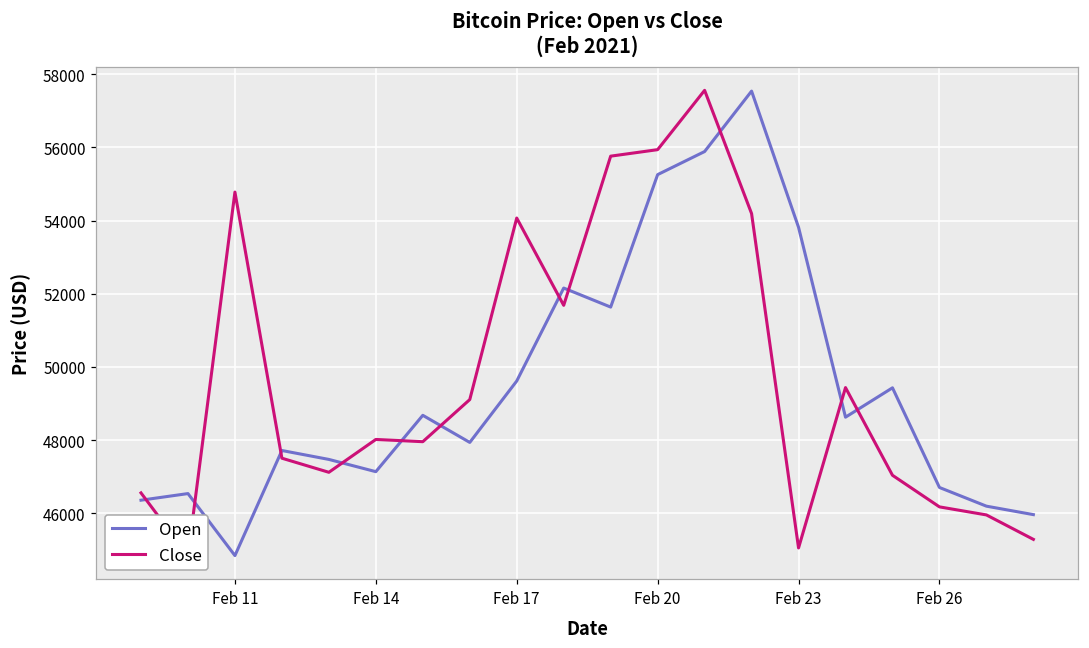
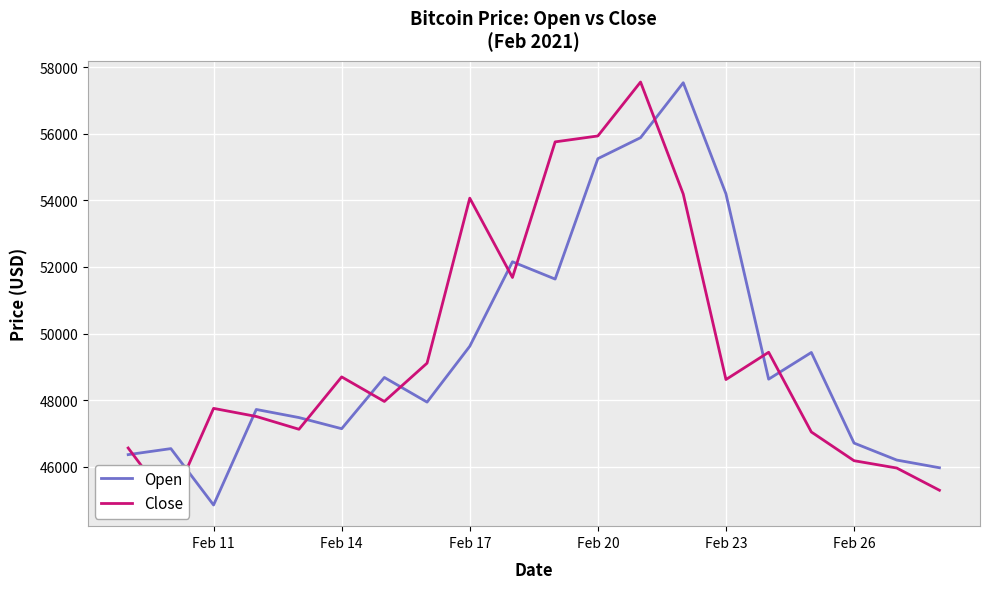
  {
    "Open": {
      "Feb 11": 44800,
      "Feb 14": 47100,
      "Feb 17": 49600,
      "Feb 20": 55300,
-     "Feb 23": 53800,
+     "Feb 23": 54200,
      "Feb 26": 46700
    },
    "Close": {
-     "Feb 11": 54800,
-     "Feb 14": 48000,
+     "Feb 11": 47800,
+     "Feb 14": 48700,
      "Feb 17": 54100,
      "Feb 20": 55900,
-     "Feb 23": 45100,
+     "Feb 23": 48600,
      "Feb 26": 46200
    }
  }
